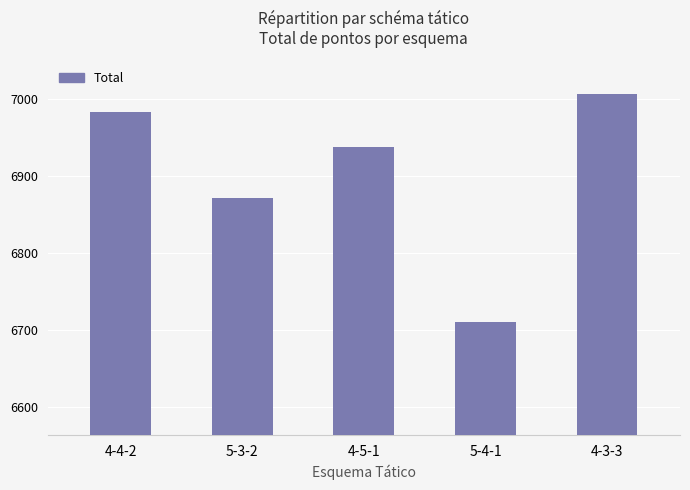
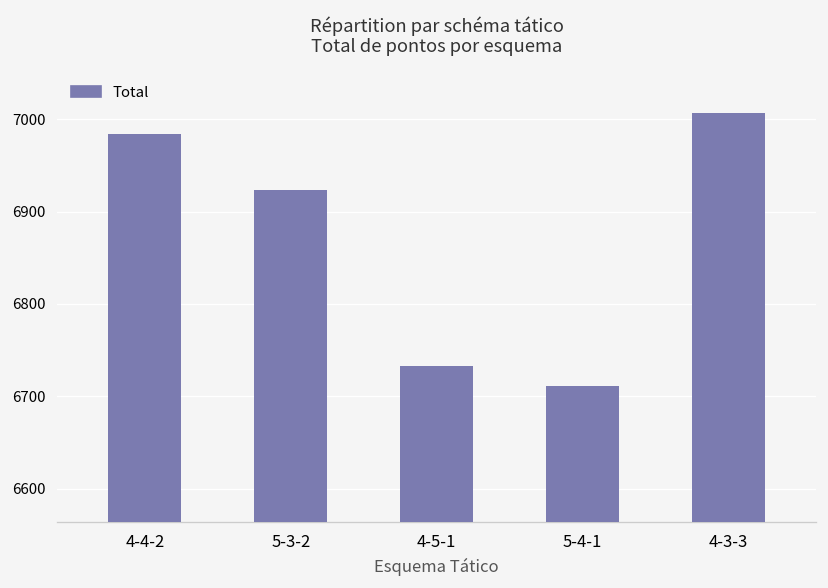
  {
    "4-4-2": 6980,
-   "5-3-2": 6870,
-   "4-5-1": 6940,
+   "5-3-2": 6920,
+   "4-5-1": 6730,
    "5-4-1": 6710,
    "4-3-3": 7010
  }
